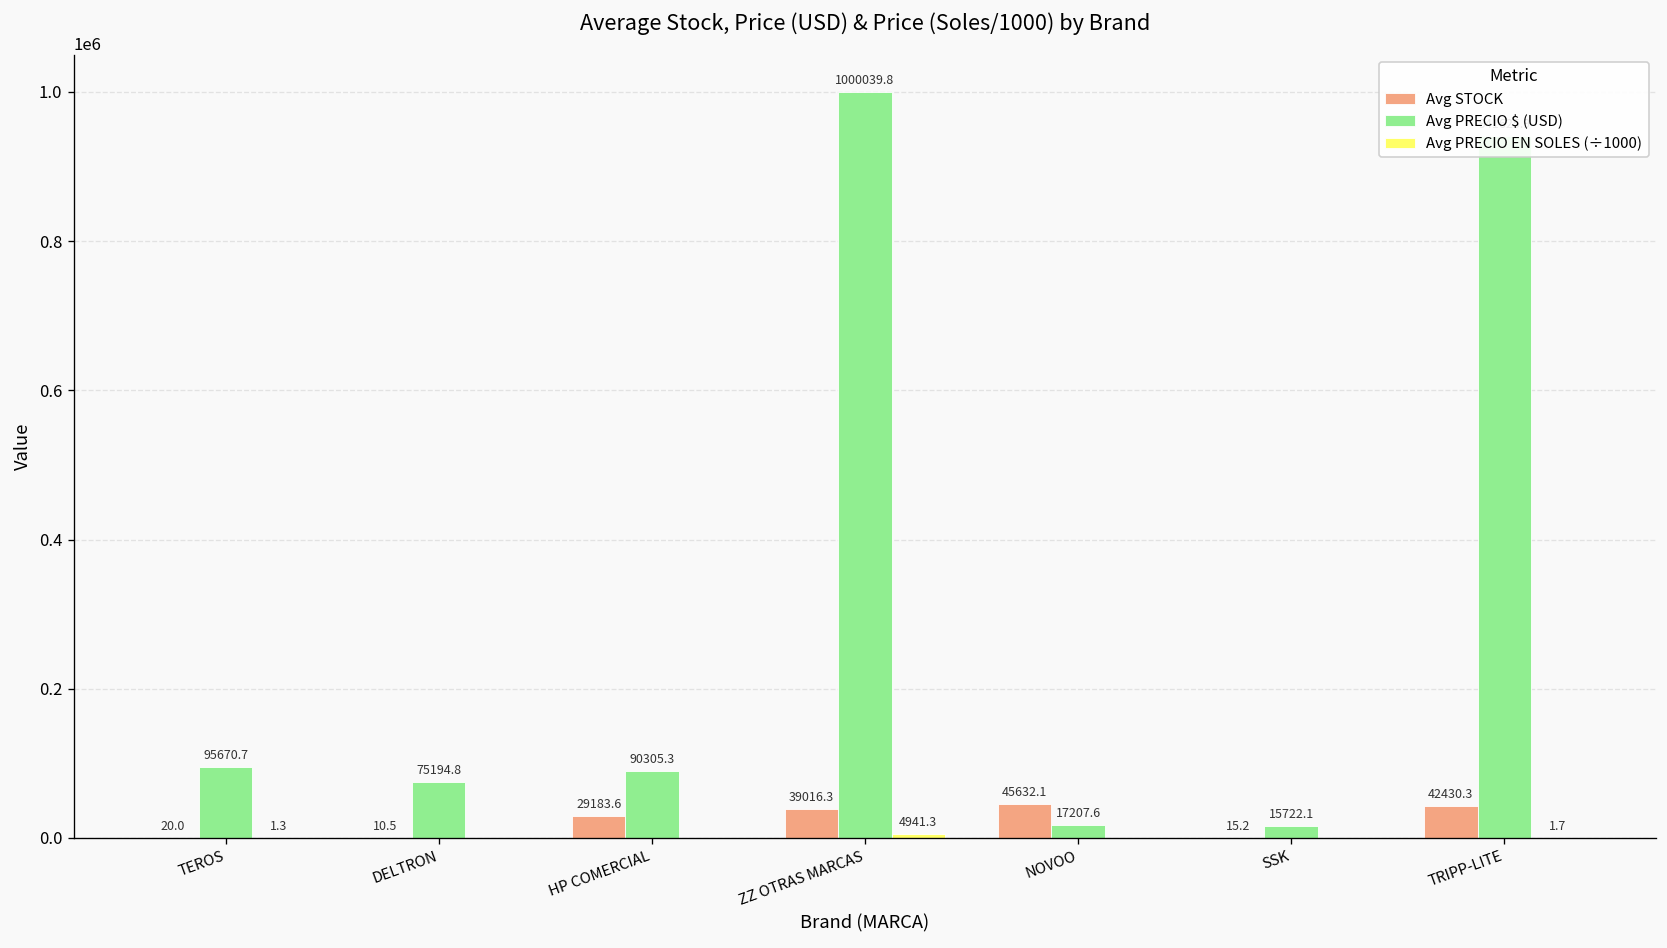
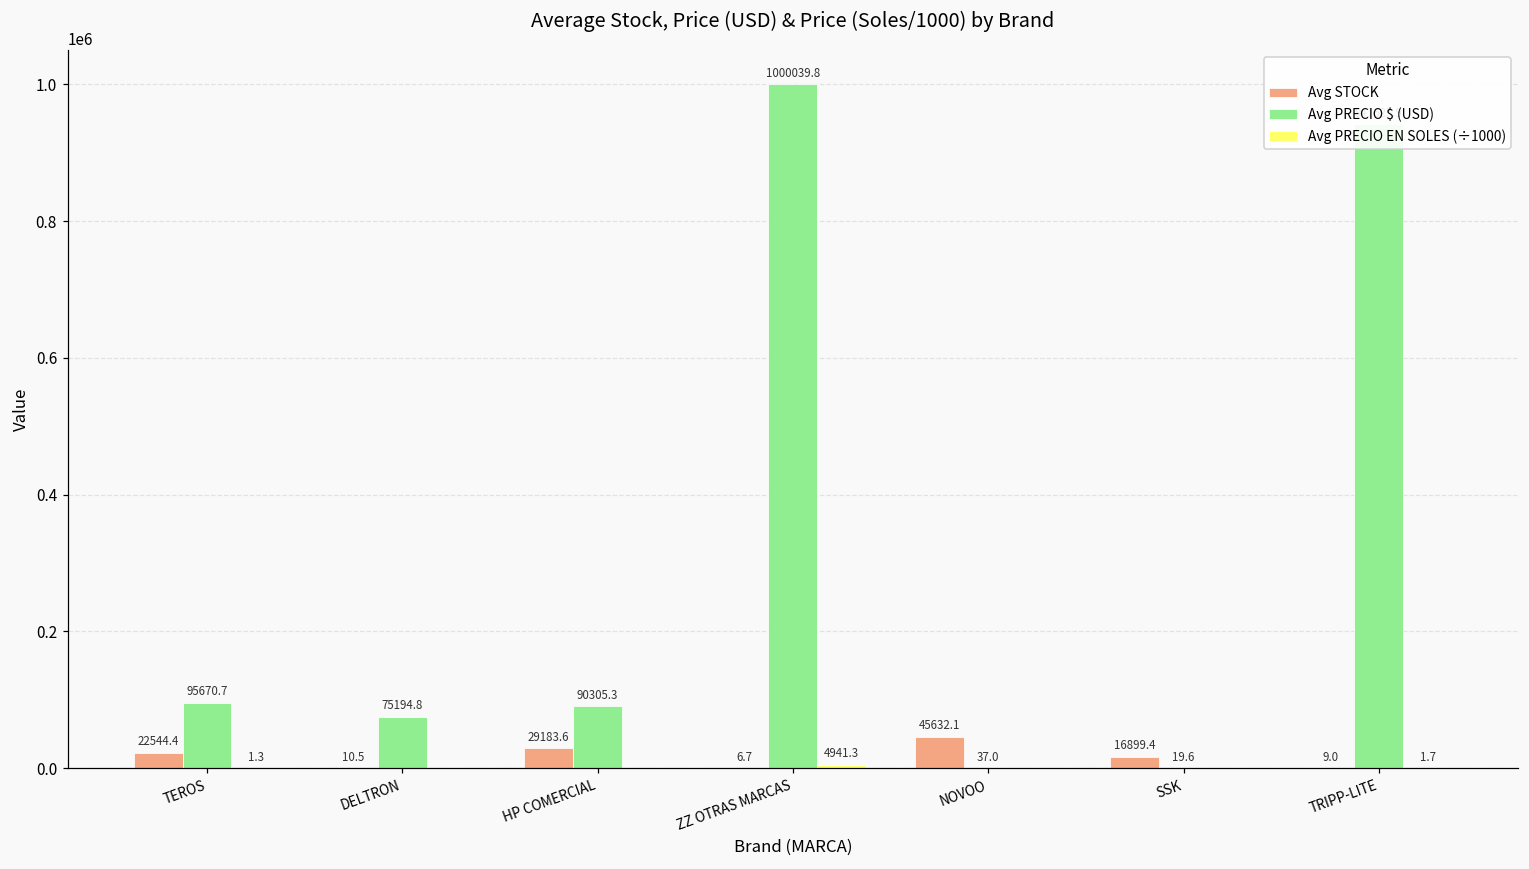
  {
    "Avg STOCK": {
-     "TEROS": 20.0,
+     "TEROS": 22544.4,
      "DELTRON": 10.5,
      "HP COMERCIAL": 29183.6,
-     "ZZ OTRAS MARCAS": 39016.3,
+     "ZZ OTRAS MARCAS": 6.7,
      "NOVOO": 45632.1,
-     "SSK": 15.2,
-     "TRIPP-LITE": 42430.3
+     "SSK": 16899.4,
+     "TRIPP-LITE": 9.0
    },
    "Avg PRECIO $ (USD)": {
      "TEROS": 95670.7,
      "DELTRON": 75194.8,
      "HP COMERCIAL": 90305.3,
      "ZZ OTRAS MARCAS": 1000039.8,
-     "NOVOO": 17207.6,
-     "SSK": 15722.1
+     "NOVOO": 37.0,
+     "SSK": 19.6
    },
    "Avg PRECIO EN SOLES (÷1000)": {
      "TEROS": 1.3,
      "ZZ OTRAS MARCAS": 4941.3,
      "TRIPP-LITE": 1.7
    }
  }
